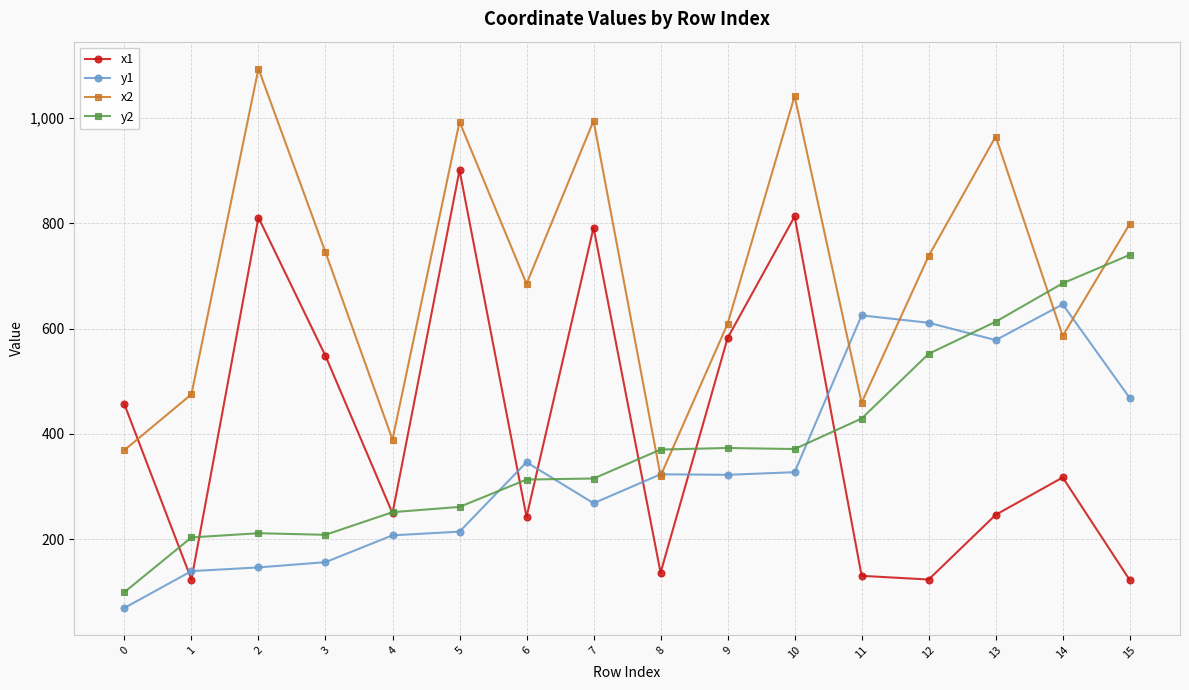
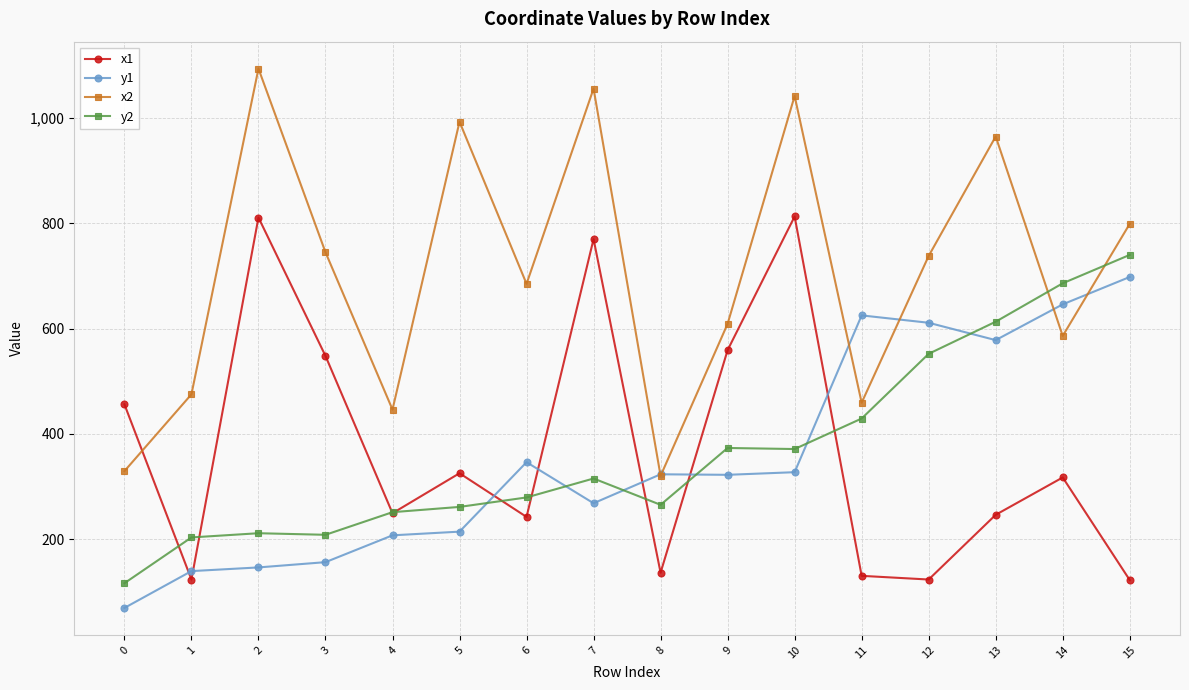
  {
    "x1": {
      "0": "460",
      "1": "120",
      "2": "810",
      "3": "550",
-     "5": "900",
+     "5": "330",
      "6": "240",
-     "7": "790",
+     "7": "770",
      "8": "140",
-     "9": "580",
+     "9": "560",
      "10": "810",
      "11": "130",
      "12": "120",
      "13": "250",
      "14": "320",
      "15": "120"
    },
    "y1": {
      "0": "70",
      "1": "140",
      "2": "150",
      "3": "160",
      "4": "210",
      "5": "210",
      "6": "350",
      "7": "270",
      "9": "320",
      "10": "330",
      "11": "630",
      "12": "610",
      "13": "580",
      "14": "650",
-     "15": "470"
+     "15": "700"
    },
    "x2": {
-     "0": "370",
+     "0": "330",
      "1": "480",
      "2": "1,090",
      "3": "750",
-     "4": "390",
+     "4": "450",
      "5": "990",
      "6": "690",
-     "7": "1,000",
+     "7": "1,060",
      "9": "610",
      "10": "1,040",
      "11": "460",
      "12": "740",
      "13": "970",
      "14": "590",
      "15": "800"
    },
    "y2": {
-     "0": "100",
+     "0": "120",
      "1": "200",
      "2": "210",
      "3": "210",
      "5": "260",
-     "6": "310",
+     "6": "280",
      "7": "320",
-     "8": "370",
+     "8": "270",
      "9": "370",
      "10": "370",
      "11": "430",
      "12": "550",
      "13": "610",
      "14": "690",
      "15": "740"
    }
  }
